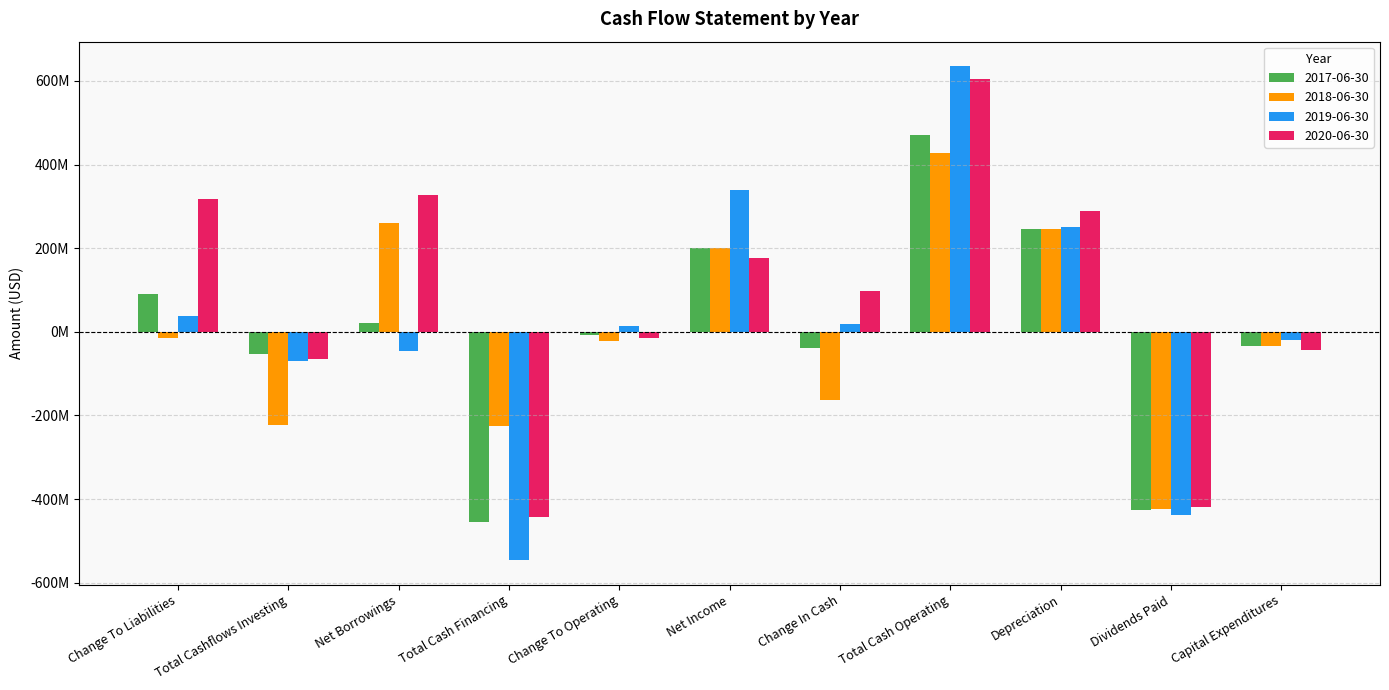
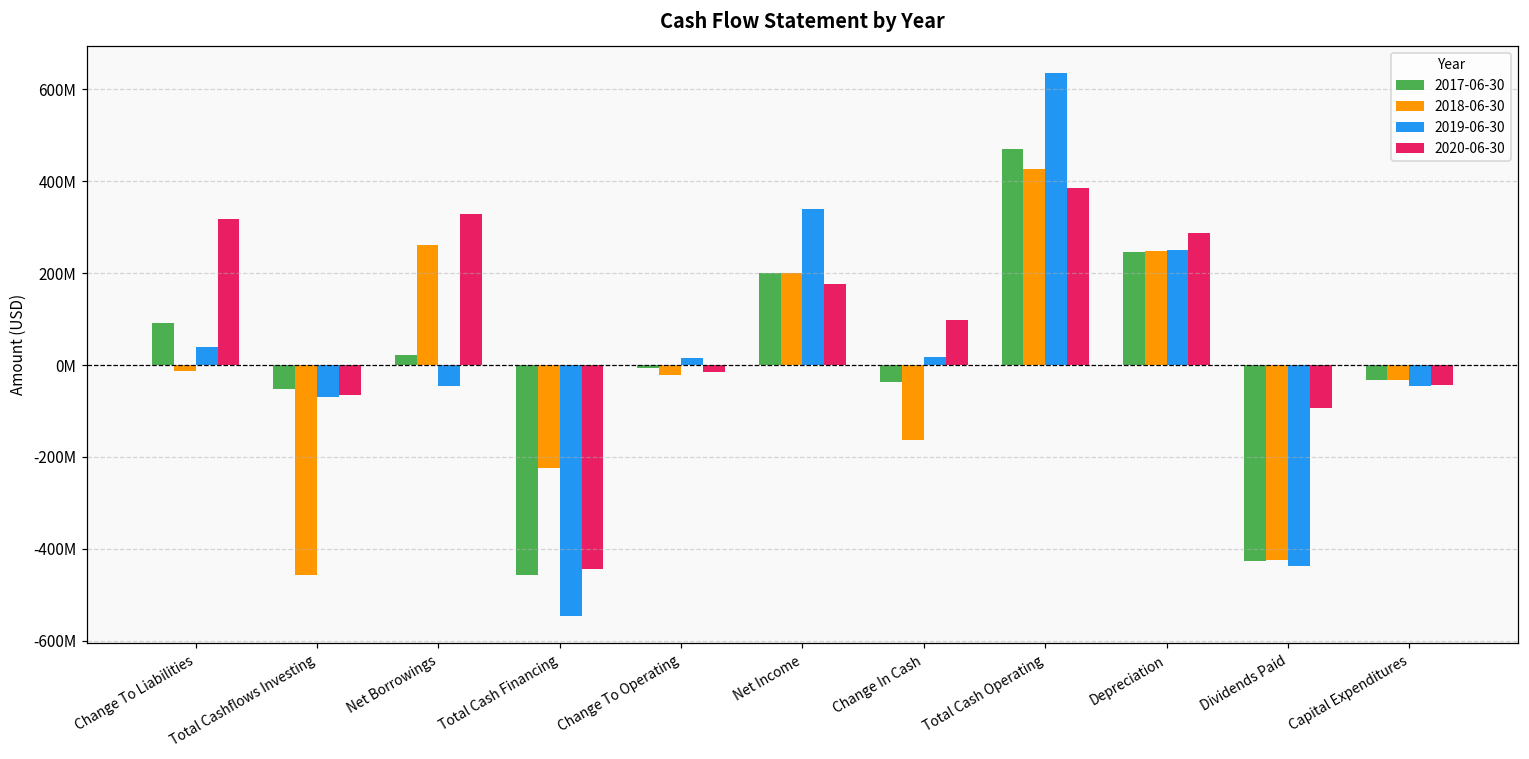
  {
    "2017-06-30": {
      "Change To Liabilities": 90000000,
      "Total Cashflows Investing": -50000000,
      "Net Borrowings": 20000000,
      "Total Cash Financing": -460000000,
      "Change To Operating": -10000000,
      "Net Income": 200000000,
      "Change In Cash": -40000000,
      "Total Cash Operating": 470000000,
      "Depreciation": 250000000,
      "Dividends Paid": -430000000,
      "Capital Expenditures": -30000000
    },
    "2018-06-30": {
      "Change To Liabilities": -10000000,
-     "Total Cashflows Investing": -220000000,
+     "Total Cashflows Investing": -460000000,
      "Net Borrowings": 260000000,
      "Total Cash Financing": -230000000,
      "Change To Operating": -20000000,
      "Net Income": 200000000,
      "Change In Cash": -160000000,
      "Total Cash Operating": 430000000,
      "Depreciation": 250000000,
      "Dividends Paid": -420000000,
      "Capital Expenditures": -30000000
    },
    "2019-06-30": {
      "Change To Liabilities": 40000000,
      "Total Cashflows Investing": -70000000,
      "Net Borrowings": -50000000,
      "Total Cash Financing": -550000000,
      "Change To Operating": 20000000,
      "Net Income": 340000000,
      "Change In Cash": 20000000,
      "Total Cash Operating": 640000000,
      "Depreciation": 250000000,
      "Dividends Paid": -440000000,
-     "Capital Expenditures": -20000000
+     "Capital Expenditures": -50000000
    },
    "2020-06-30": {
      "Change To Liabilities": 320000000,
      "Total Cashflows Investing": -70000000,
      "Net Borrowings": 330000000,
      "Total Cash Financing": -440000000,
      "Change To Operating": -20000000,
      "Net Income": 180000000,
      "Change In Cash": 100000000,
-     "Total Cash Operating": 610000000,
+     "Total Cash Operating": 390000000,
      "Depreciation": 290000000,
-     "Dividends Paid": -420000000,
+     "Dividends Paid": -90000000,
      "Capital Expenditures": -40000000
    }
  }
